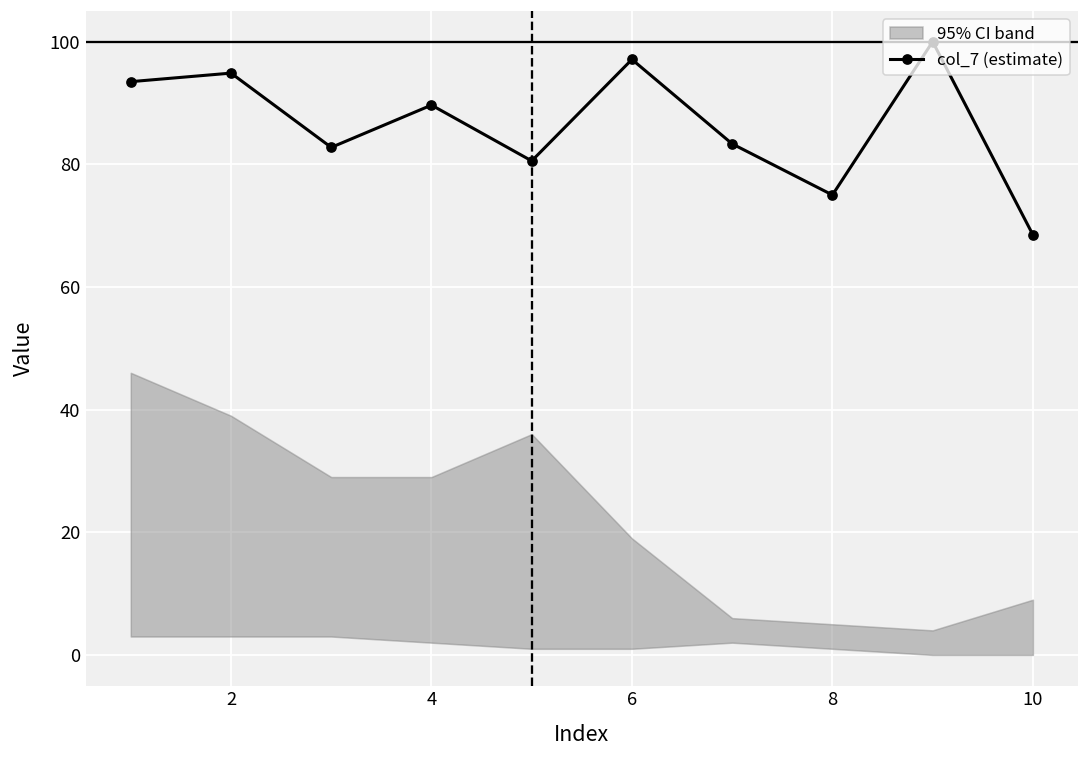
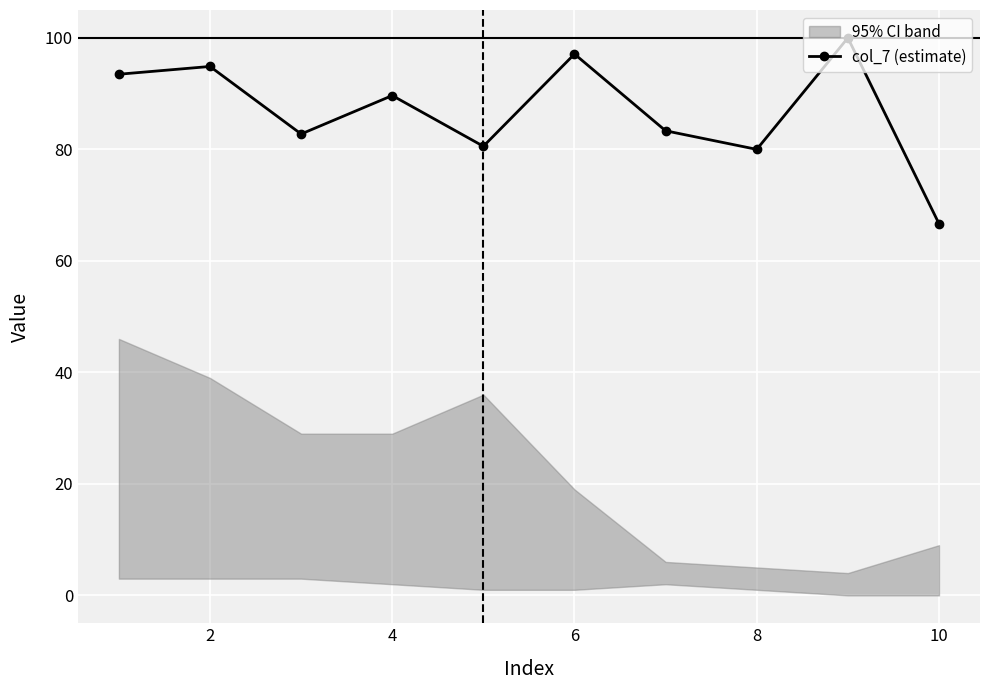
  {
    "col_7 (estimate)": {
      "2": 95,
      "4": 90,
      "6": 97,
-     "8": 75,
-     "10": 69
+     "8": 80,
+     "10": 67
    }
  }
